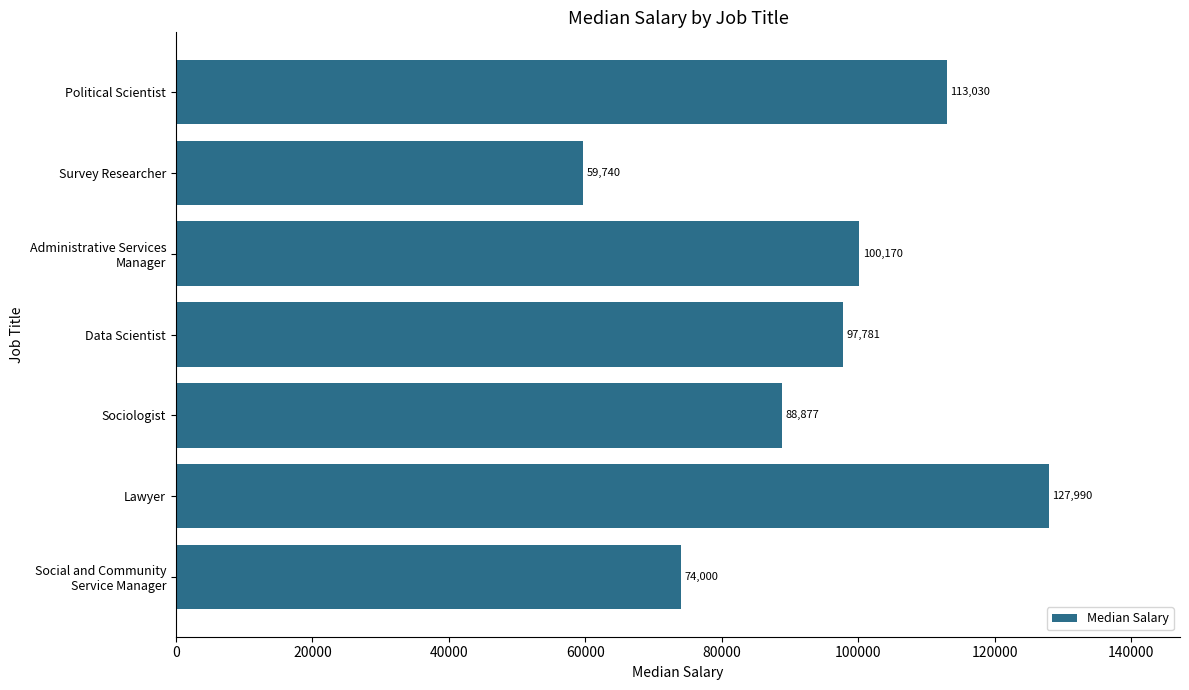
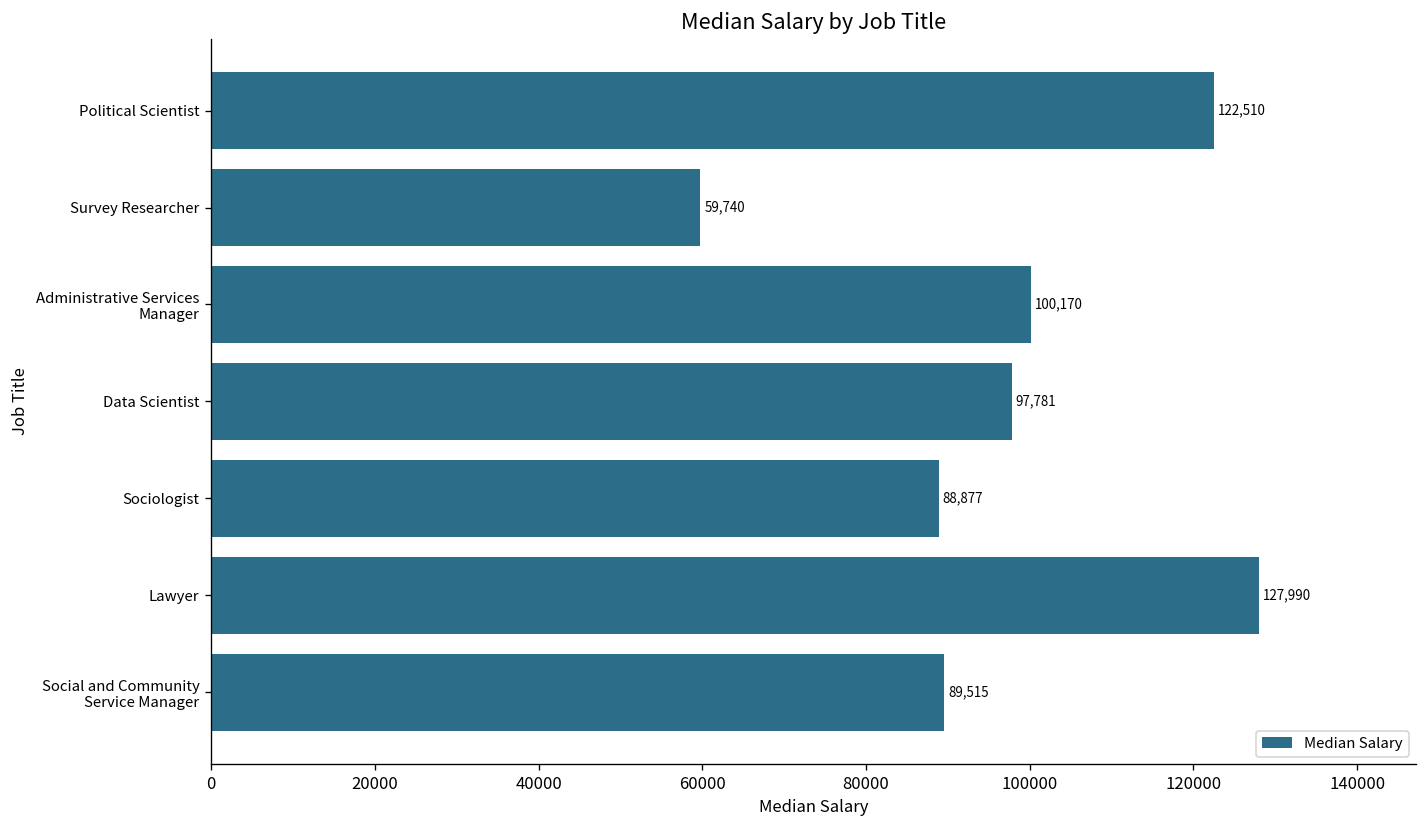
  {
-   "Political Scientist": "113,030",
+   "Political Scientist": "122,510",
    "Survey Researcher": "59,740",
    "Administrative Services Manager": "100,170",
    "Data Scientist": "97,781",
    "Sociologist": "88,877",
    "Lawyer": "127,990",
-   "Social and Community Service Manager": "74,000"
+   "Social and Community Service Manager": "89,515"
  }
